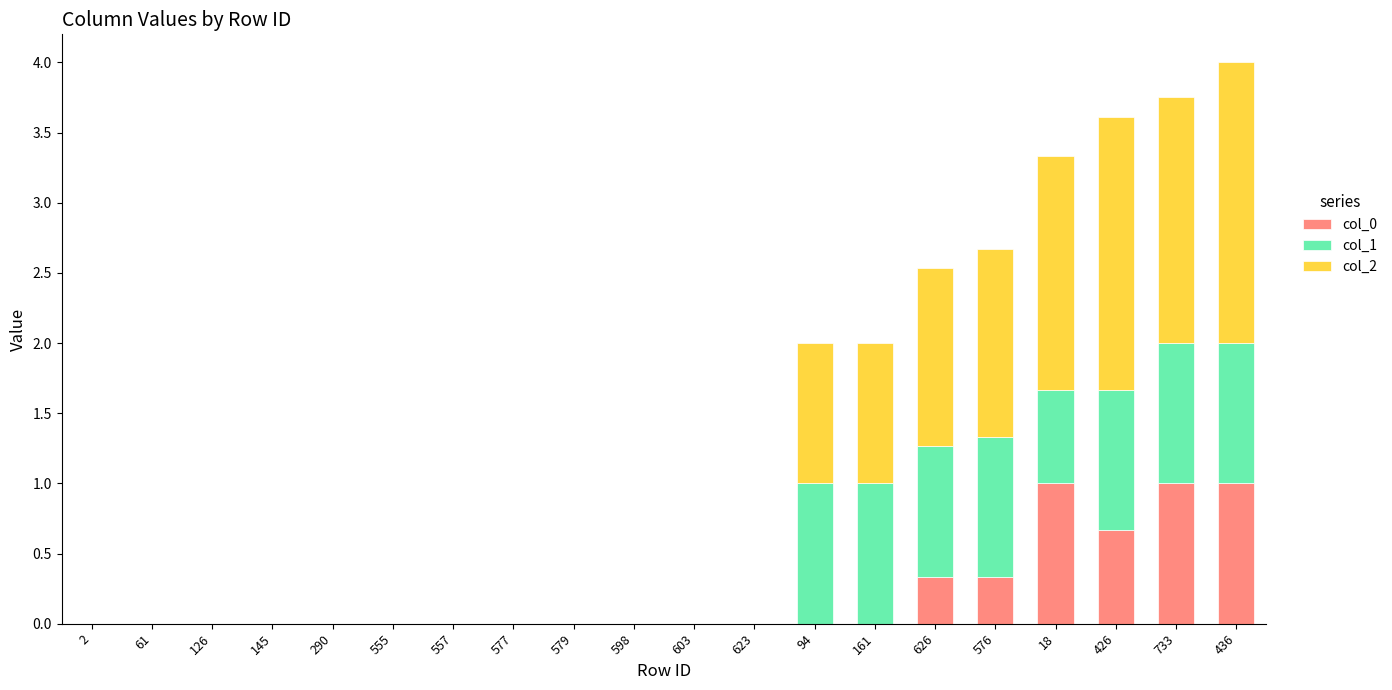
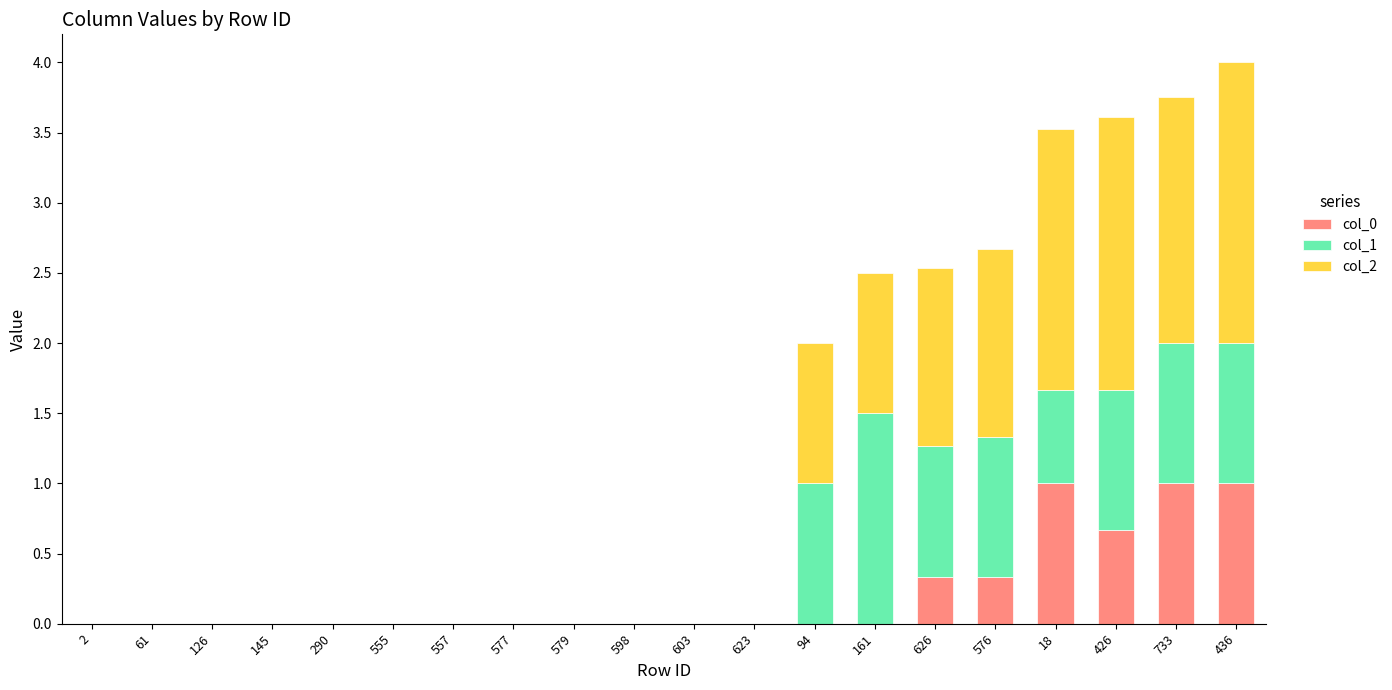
  {
    "col_0": {
      "2": 0.00,
      "61": 0.00,
      "126": 0.00,
      "145": 0.00,
      "290": 0.00,
      "555": 0.00,
      "557": 0.00,
      "577": 0.00,
      "579": 0.00,
      "598": 0.00,
      "603": 0.00,
      "623": 0.00,
      "94": 0.00,
      "161": 0.00,
      "626": 0.33,
      "576": 0.33,
      "18": 1.00,
      "426": 0.67,
      "733": 1.00,
      "436": 1.00
    },
    "col_1": {
-     "161": 1.0
+     "161": 1.5
    },
    "col_2": {
      "2": 0.00,
      "61": 0.00,
      "126": 0.00,
      "145": 0.00,
      "290": 0.00,
      "555": 0.00,
      "557": 0.00,
      "577": 0.00,
      "579": 0.00,
      "598": 0.00,
      "603": 0.00,
      "623": 0.00,
      "94": 1.00,
      "161": 1.00,
      "626": 1.27,
      "576": 1.33,
-     "18": 1.67,
+     "18": 1.86,
      "426": 1.95,
      "733": 1.75,
      "436": 2.00
    }
  }
